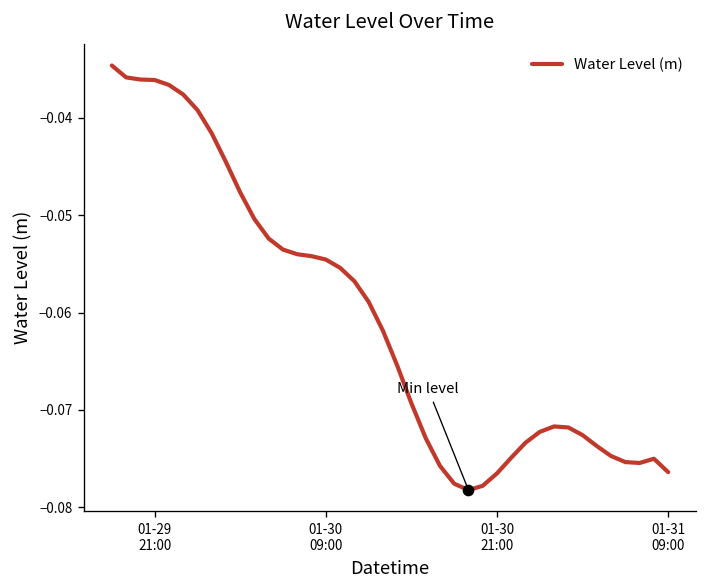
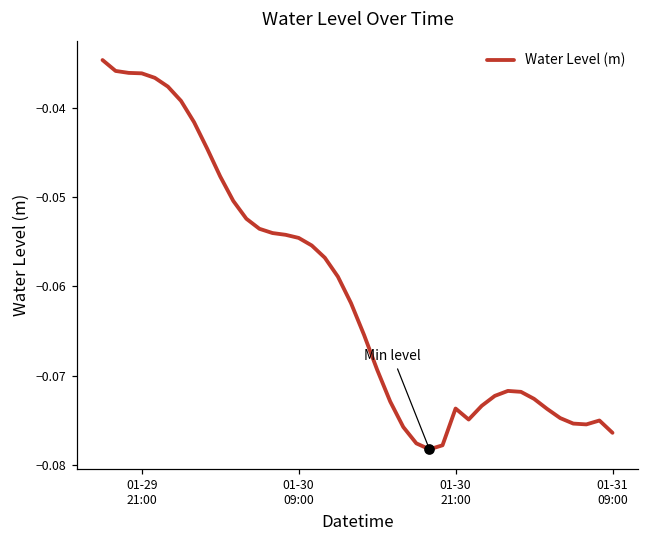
  {
    "Water Level (m)": {
      "01-29 21:00": -0.036,
      "01-30 09:00": -0.055,
-     "01-30 21:00": -0.077,
+     "01-30 21:00": -0.074,
      "01-31 09:00": -0.076
    }
  }
